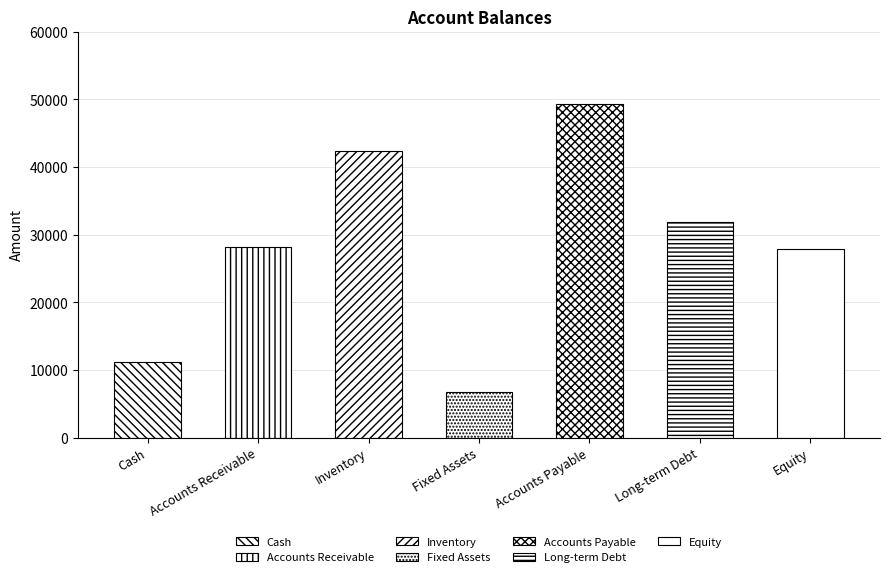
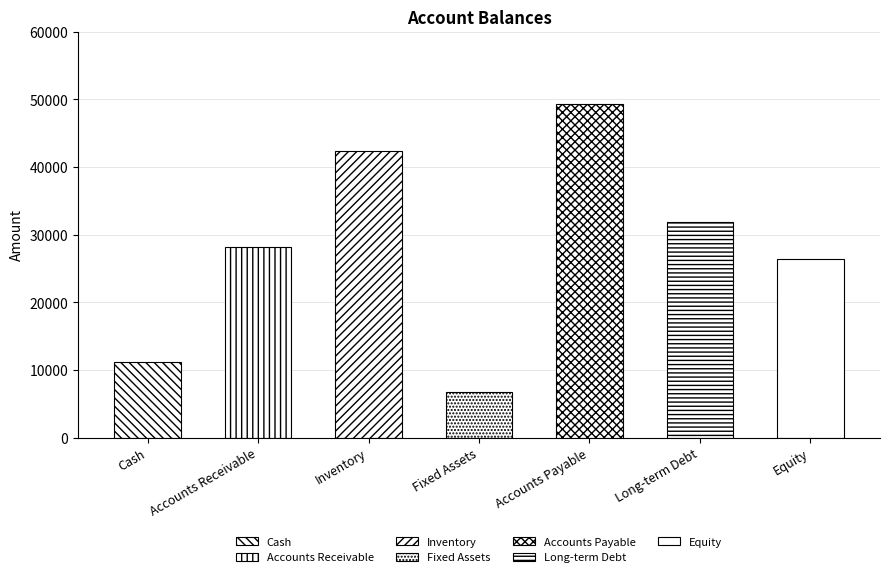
  {
    "Cash": 11000,
    "Accounts Receivable": 28000,
    "Inventory": 42000,
    "Fixed Assets": 7000,
    "Accounts Payable": 49000,
    "Long-term Debt": 32000,
-   "Equity": 28000
+   "Equity": 26000
  }
